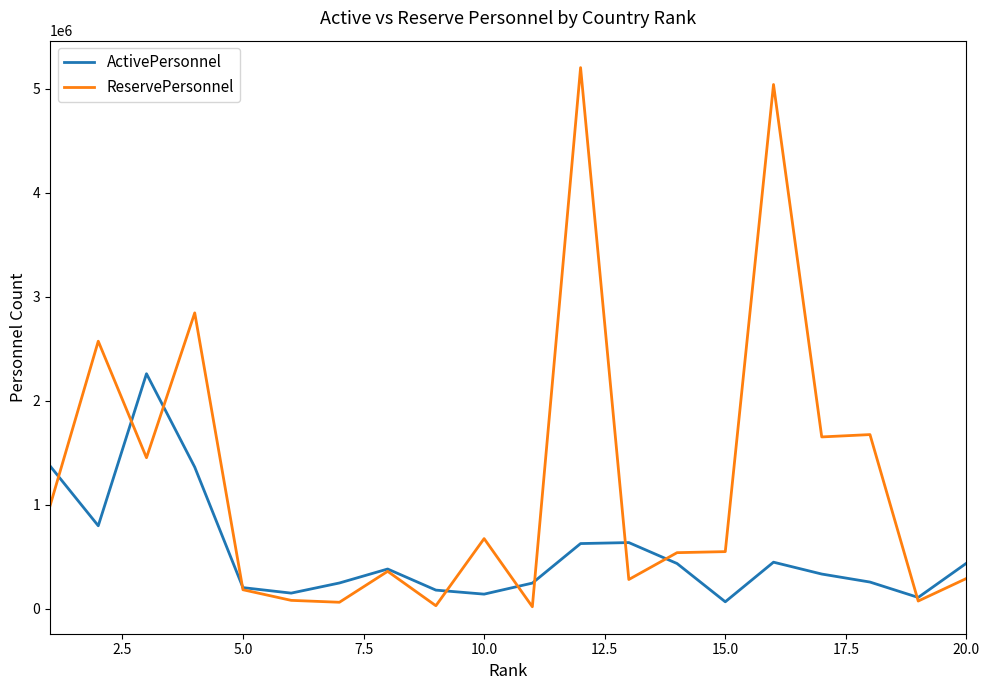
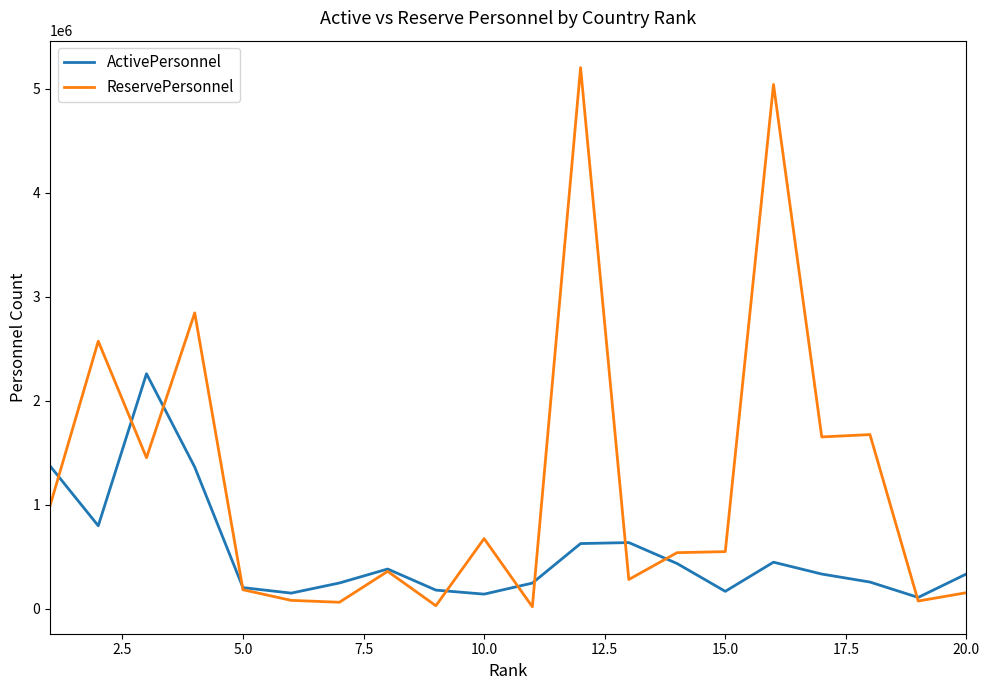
  {
    "ActivePersonnel": {
      "10.0": 140000,
-     "15.0": 70000,
-     "20.0": 440000
+     "15.0": 170000,
+     "20.0": 340000
    },
    "ReservePersonnel": {
      "10.0": 680000,
      "15.0": 550000,
-     "20.0": 290000
+     "20.0": 160000
    }
  }
